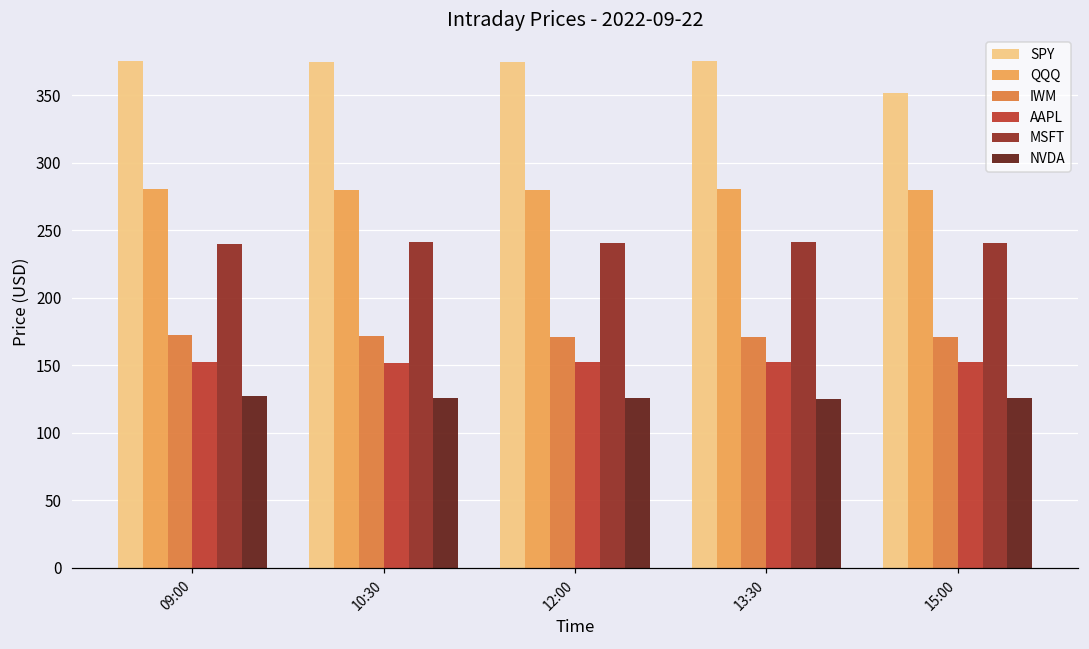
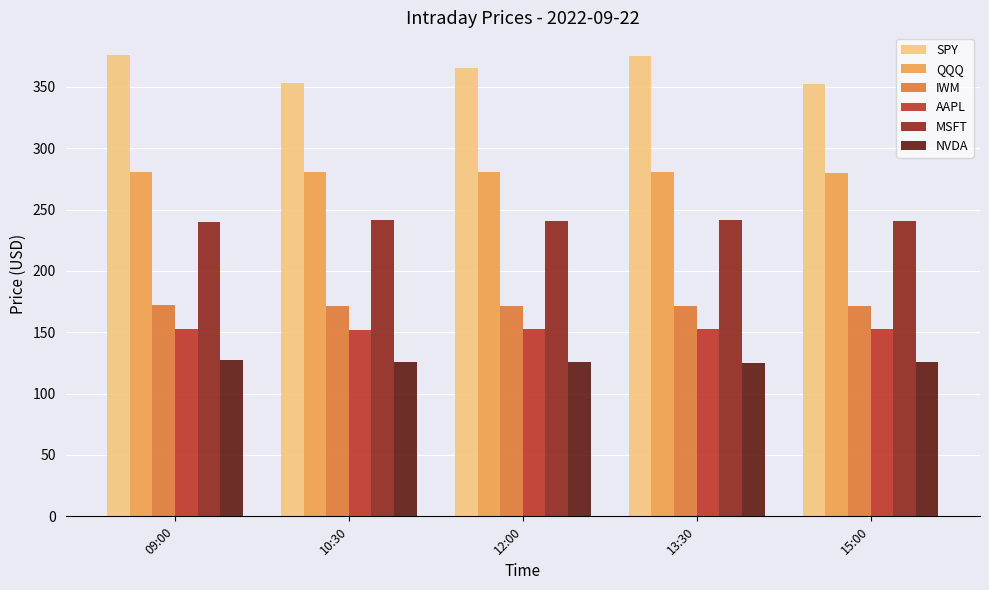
  {
    "SPY": {
      "09:00": 376,
-     "10:30": 375,
-     "12:00": 375,
+     "10:30": 353,
+     "12:00": 366,
      "13:30": 375,
      "15:00": 352
    }
  }
